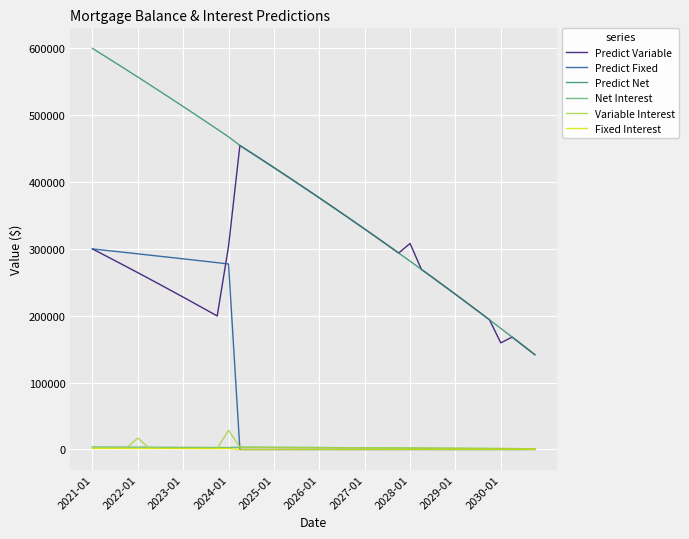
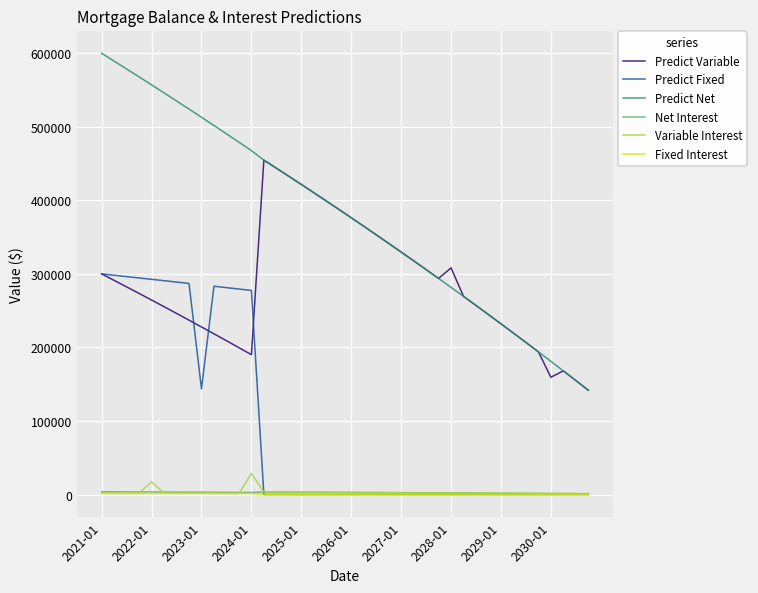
  {
    "Predict Variable": {
      "2022-01": 260000,
      "2023-01": 230000,
-     "2024-01": 300000,
+     "2024-01": 190000,
      "2028-01": 310000,
      "2030-01": 160000
    },
    "Predict Fixed": {
      "2022-01": 290000,
-     "2023-01": 290000,
+     "2023-01": 140000,
      "2024-01": 280000
    },
    "Variable Interest": {
      "2022-01": 20000,
      "2024-01": 30000
    }
  }
